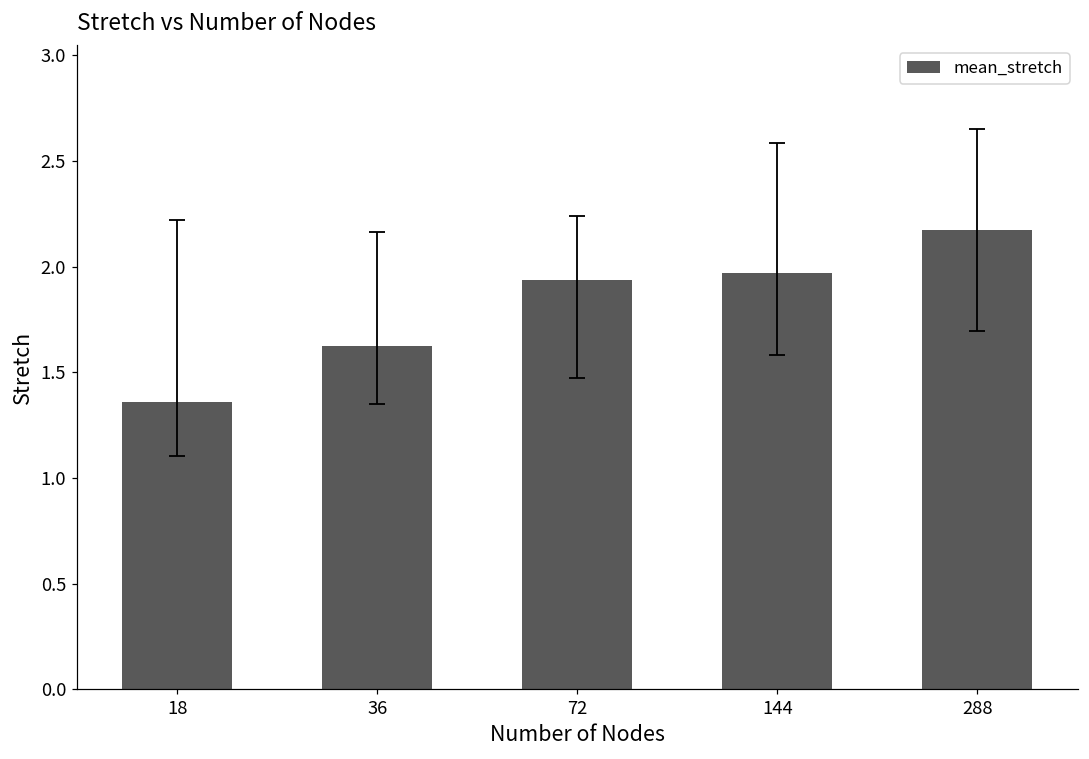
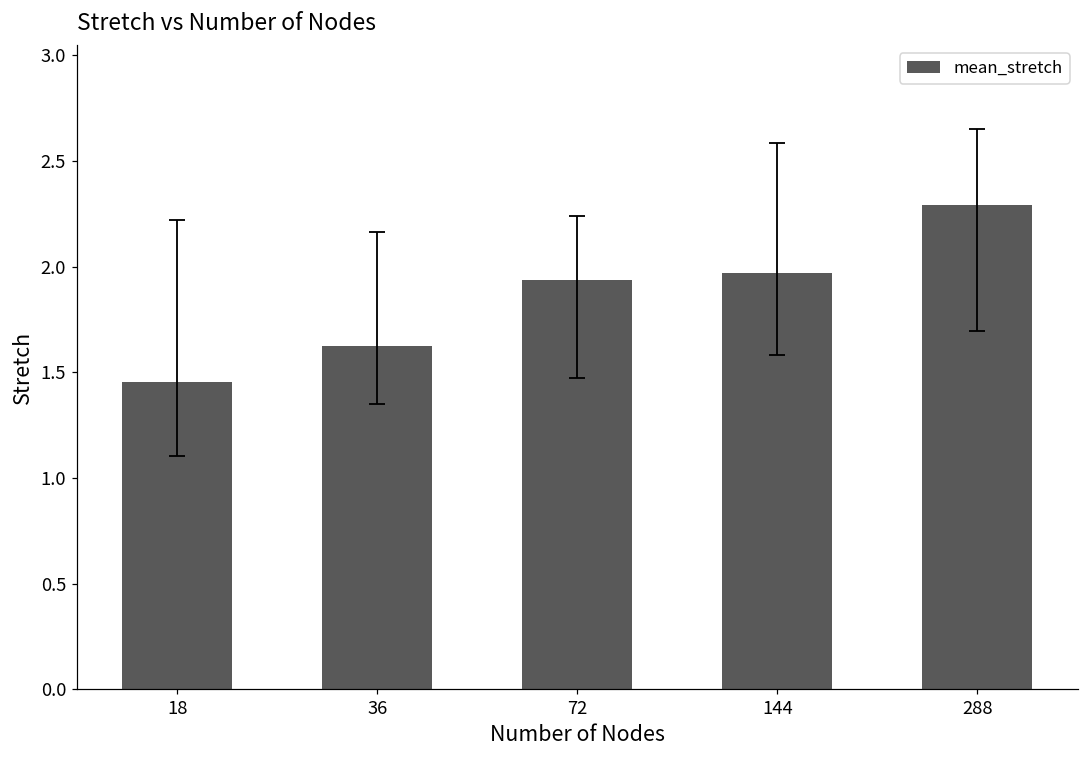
  {
    "mean_stretch": {
-     "18": 1.36,
+     "18": 1.45,
      "36": 1.63,
      "72": 1.94,
      "144": 1.97,
-     "288": 2.17
+     "288": 2.29
    }
  }
